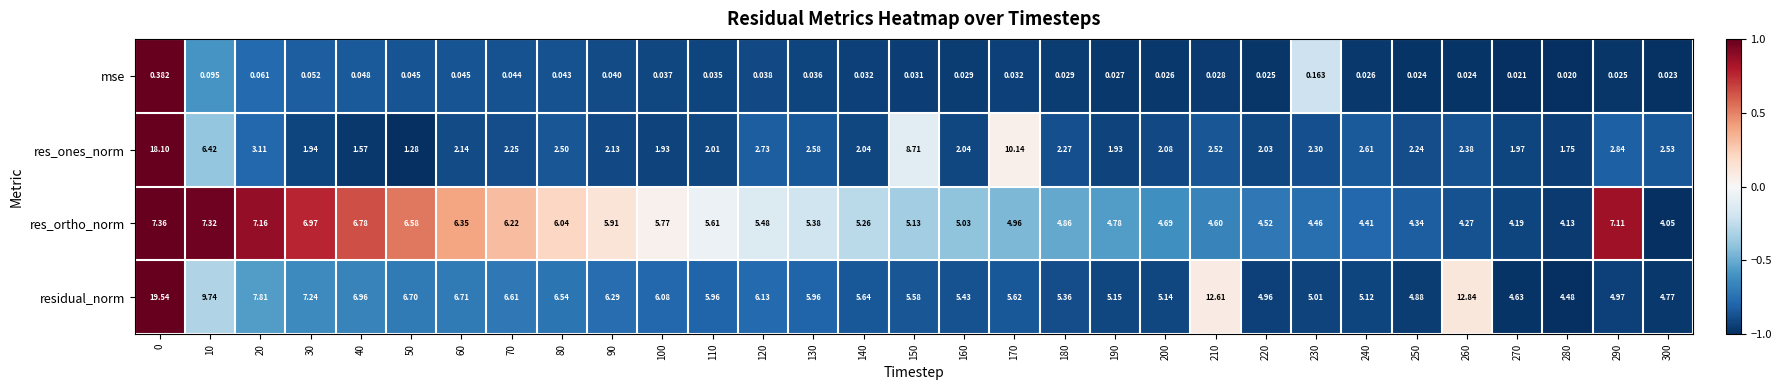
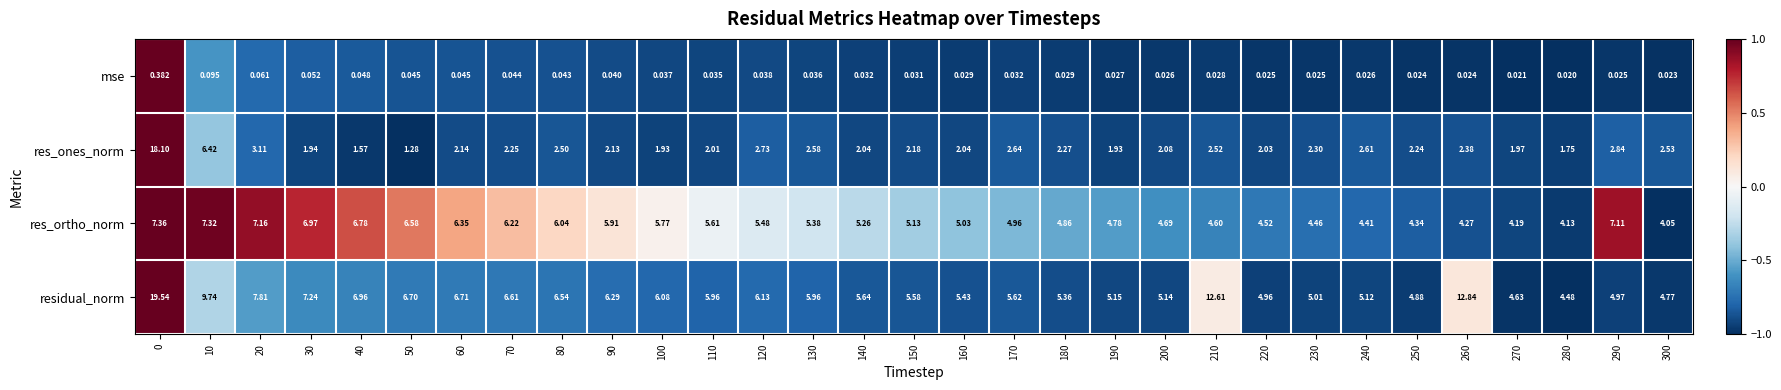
  {
    "mse": {
      "0": 0.382,
      "10": 0.095,
      "20": 0.061,
      "30": 0.052,
      "40": 0.048,
      "50": 0.045,
      "60": 0.045,
      "70": 0.044,
      "80": 0.043,
      "90": 0.040,
      "100": 0.037,
      "110": 0.035,
      "120": 0.038,
      "130": 0.036,
      "140": 0.032,
      "150": 0.031,
      "160": 0.029,
      "170": 0.032,
      "180": 0.029,
      "190": 0.027,
      "200": 0.026,
      "210": 0.028,
      "220": 0.025,
-     "230": 0.163,
+     "230": 0.025,
      "240": 0.026,
      "250": 0.024,
      "260": 0.024,
      "270": 0.021,
      "280": 0.020,
      "290": 0.025,
      "300": 0.023
    },
    "res_ones_norm": {
      "0": 18.10,
      "10": 6.42,
      "20": 3.11,
      "30": 1.94,
      "40": 1.57,
      "50": 1.28,
      "60": 2.14,
      "70": 2.25,
      "80": 2.50,
      "90": 2.13,
      "100": 1.93,
      "110": 2.01,
      "120": 2.73,
      "130": 2.58,
      "140": 2.04,
-     "150": 8.71,
+     "150": 2.18,
      "160": 2.04,
-     "170": 10.14,
+     "170": 2.64,
      "180": 2.27,
      "190": 1.93,
      "200": 2.08,
      "210": 2.52,
      "220": 2.03,
      "230": 2.30,
      "240": 2.61,
      "250": 2.24,
      "260": 2.38,
      "270": 1.97,
      "280": 1.75,
      "290": 2.84,
      "300": 2.53
    },
    "res_ortho_norm": {
      "0": 7.36,
      "10": 7.32,
      "20": 7.16,
      "30": 6.97,
      "40": 6.78,
      "50": 6.58,
      "60": 6.35,
      "70": 6.22,
      "80": 6.04,
      "90": 5.91,
      "100": 5.77,
      "110": 5.61,
      "120": 5.48,
      "130": 5.38,
      "140": 5.26,
      "150": 5.13,
      "160": 5.03,
      "170": 4.96,
      "180": 4.86,
      "190": 4.78,
      "200": 4.69,
      "210": 4.60,
      "220": 4.52,
      "230": 4.46,
      "240": 4.41,
      "250": 4.34,
      "260": 4.27,
      "270": 4.19,
      "280": 4.13,
      "290": 7.11,
      "300": 4.05
    },
    "residual_norm": {
      "0": 19.54,
      "10": 9.74,
      "20": 7.81,
      "30": 7.24,
      "40": 6.96,
      "50": 6.70,
      "60": 6.71,
      "70": 6.61,
      "80": 6.54,
      "90": 6.29,
      "100": 6.08,
      "110": 5.96,
      "120": 6.13,
      "130": 5.96,
      "140": 5.64,
      "150": 5.58,
      "160": 5.43,
      "170": 5.62,
      "180": 5.36,
      "190": 5.15,
      "200": 5.14,
      "210": 12.61,
      "220": 4.96,
      "230": 5.01,
      "240": 5.12,
      "250": 4.88,
      "260": 12.84,
      "270": 4.63,
      "280": 4.48,
      "290": 4.97,
      "300": 4.77
    }
  }
